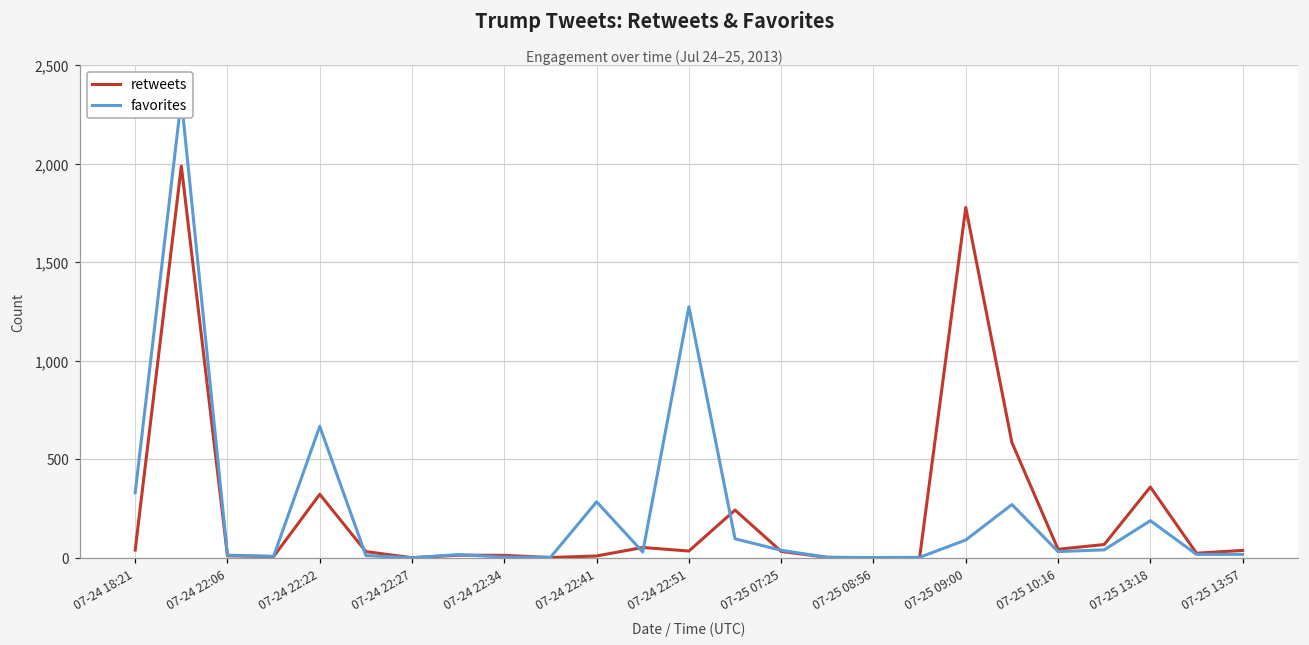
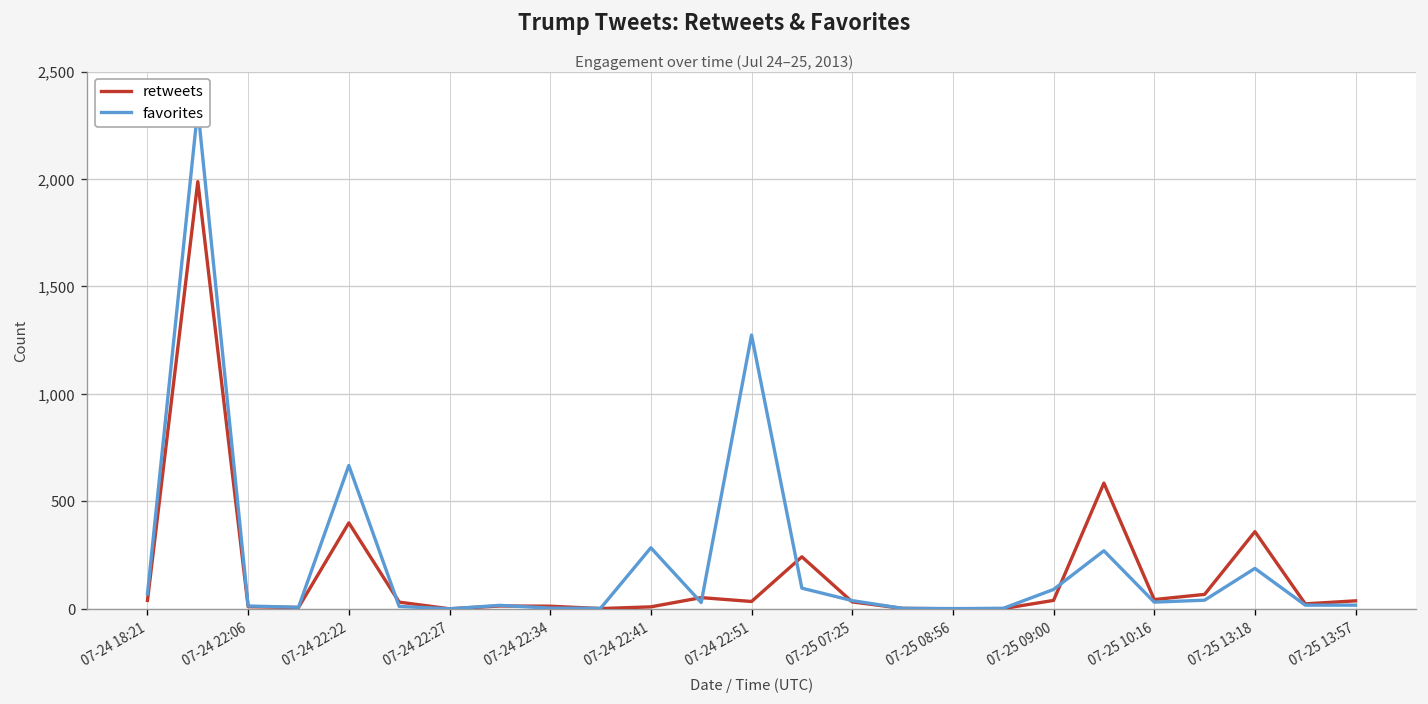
  {
    "retweets": {
      "07-24 18:21": "40",
-     "07-24 22:22": "320",
+     "07-24 22:22": "400",
      "07-24 22:41": "10",
      "07-24 22:51": "30",
-     "07-25 09:00": "1,780",
+     "07-25 09:00": "40",
      "07-25 13:18": "360",
      "07-25 13:57": "40"
    },
    "favorites": {
-     "07-24 18:21": "330",
+     "07-24 18:21": "70",
      "07-24 22:22": "670",
      "07-24 22:41": "280",
      "07-24 22:51": "1,270",
      "07-25 09:00": "90",
      "07-25 13:18": "190",
      "07-25 13:57": "20"
    }
  }
